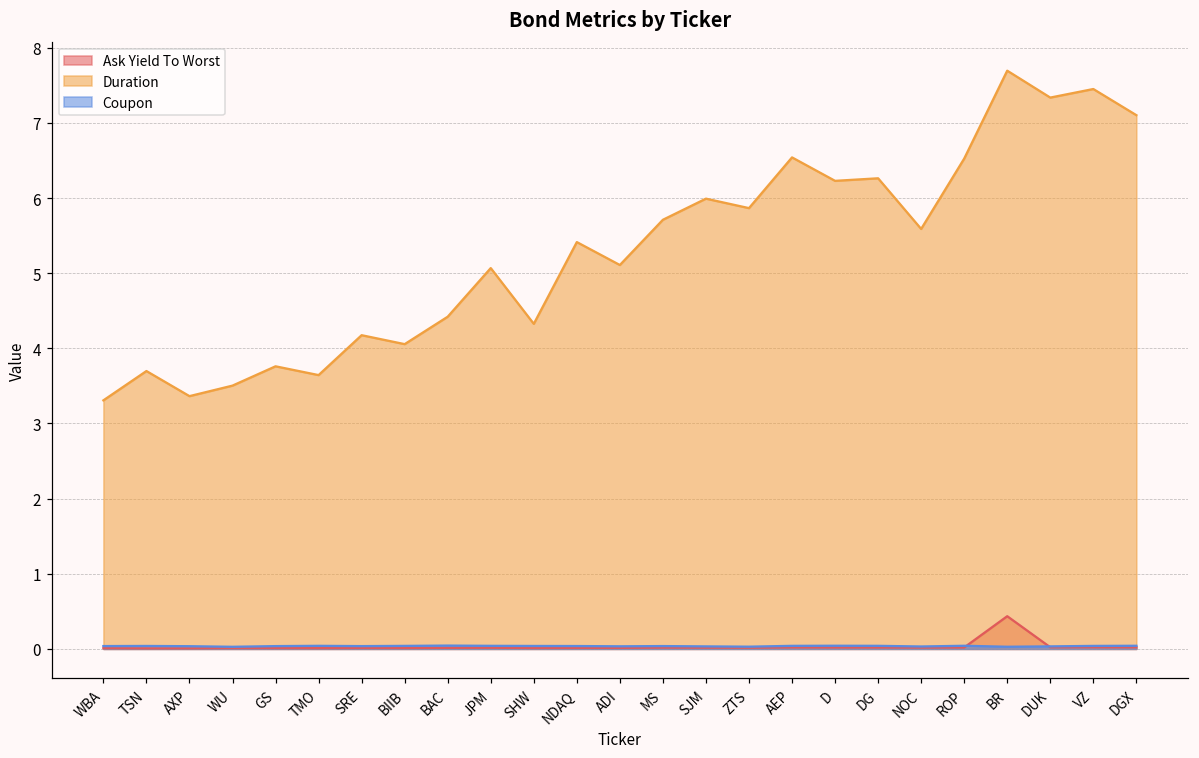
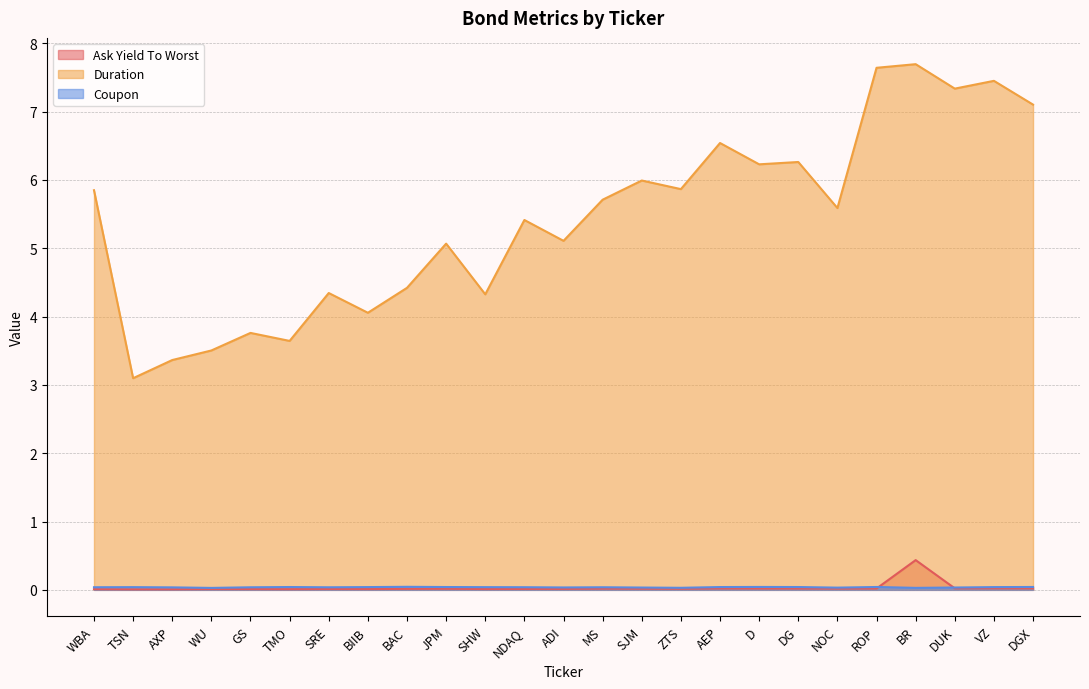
  {
    "Ask Yield To Worst": {
      "BR": 0.4
    },
    "Duration": {
-     "WBA": 3.3,
-     "TSN": 3.7,
+     "WBA": 5.9,
+     "TSN": 3.1,
      "AXP": 3.4,
      "WU": 3.5,
      "GS": 3.8,
      "TMO": 3.6,
-     "SRE": 4.2,
+     "SRE": 4.3,
      "BIIB": 4.1,
      "BAC": 4.4,
      "JPM": 5.1,
      "SHW": 4.3,
      "NDAQ": 5.4,
      "ADI": 5.1,
      "MS": 5.7,
      "SJM": 6.0,
      "ZTS": 5.9,
      "AEP": 6.5,
      "D": 6.2,
      "DG": 6.3,
      "NOC": 5.6,
-     "ROP": 6.5,
+     "ROP": 7.6,
      "BR": 7.7,
      "DUK": 7.3,
      "VZ": 7.5,
      "DGX": 7.1
    },
    "Coupon": {
      "BR": 0.0
    }
  }
